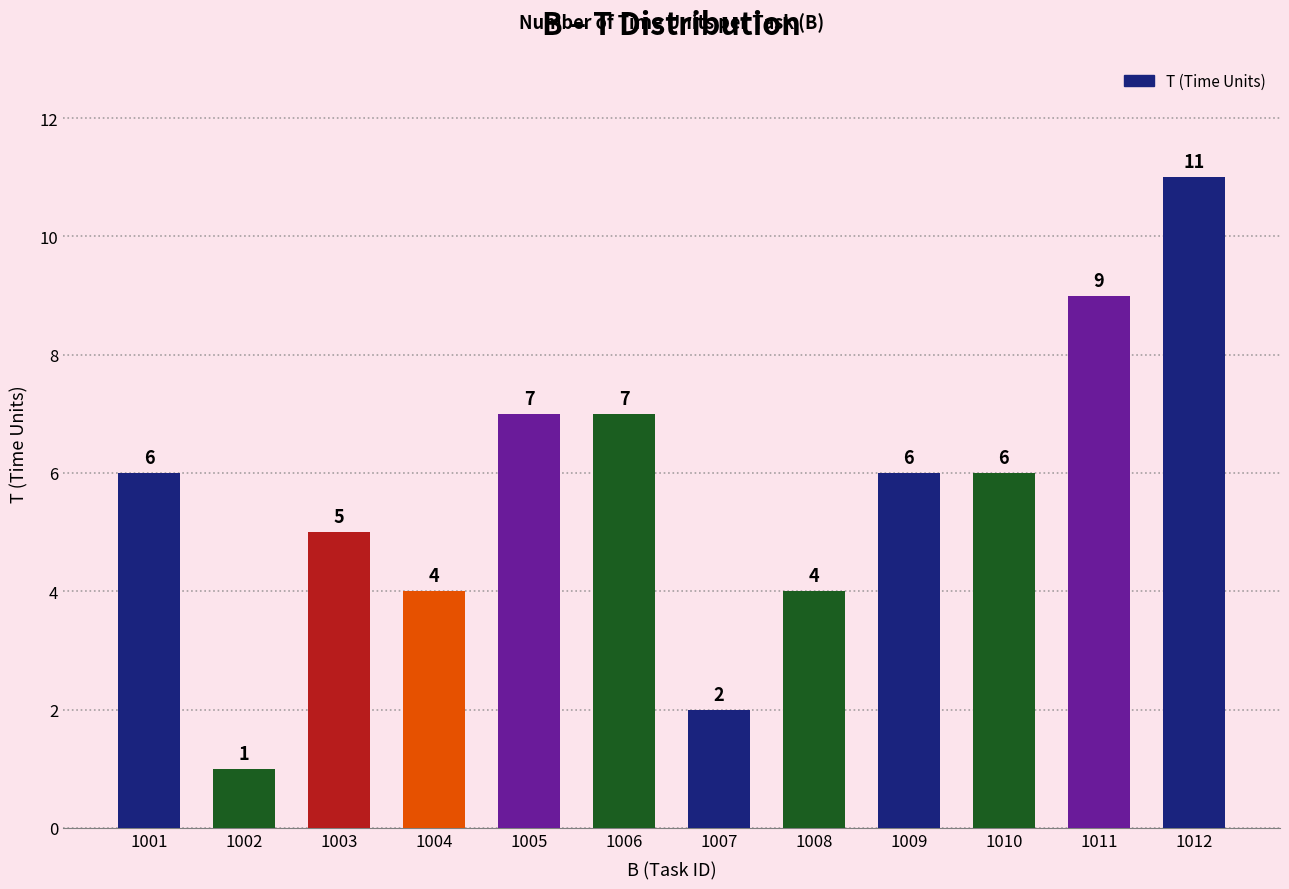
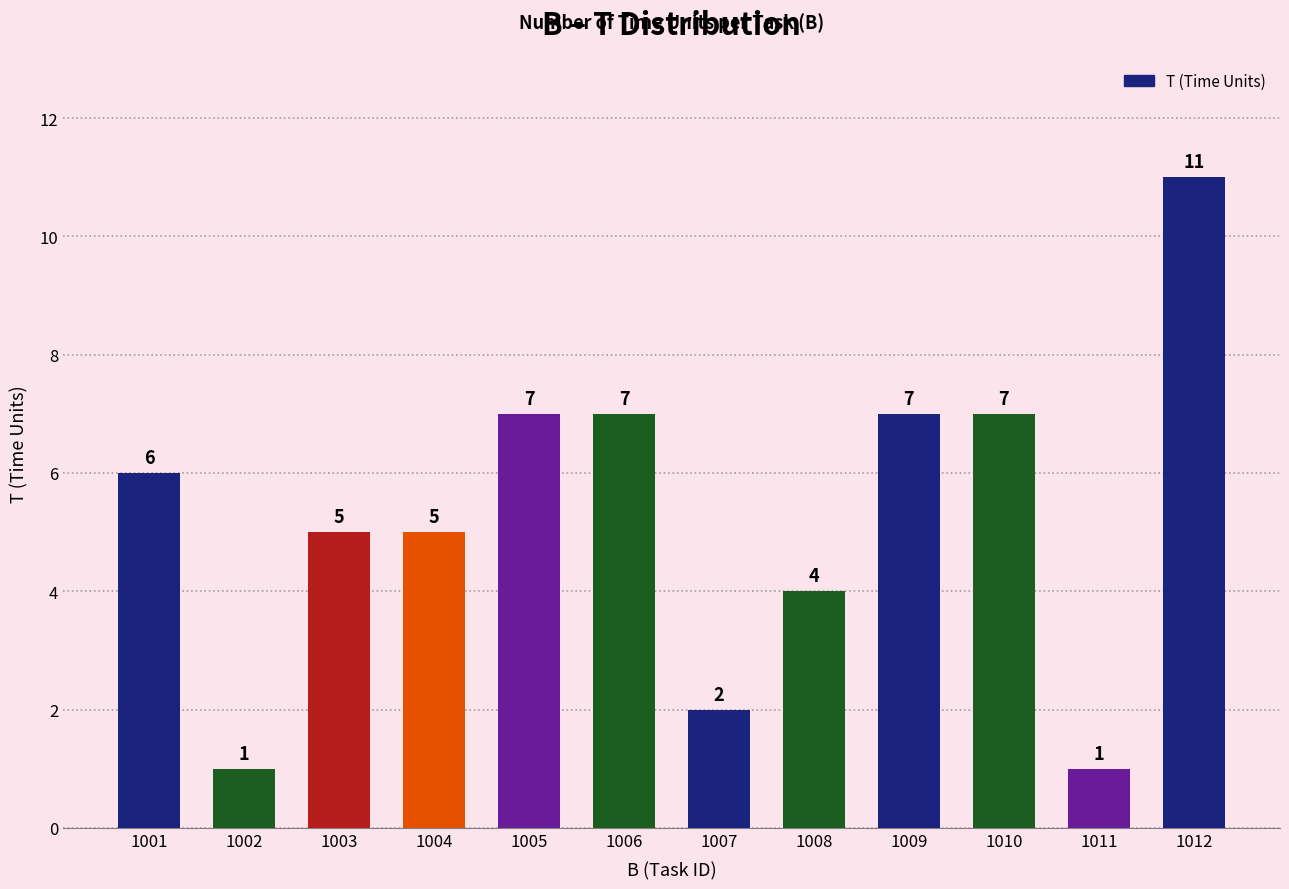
  {
    "1001": 6,
    "1002": 1,
    "1003": 5,
-   "1004": 4,
+   "1004": 5,
    "1005": 7,
    "1006": 7,
    "1007": 2,
    "1008": 4,
-   "1009": 6,
-   "1010": 6,
-   "1011": 9,
+   "1009": 7,
+   "1010": 7,
+   "1011": 1,
    "1012": 11
  }
